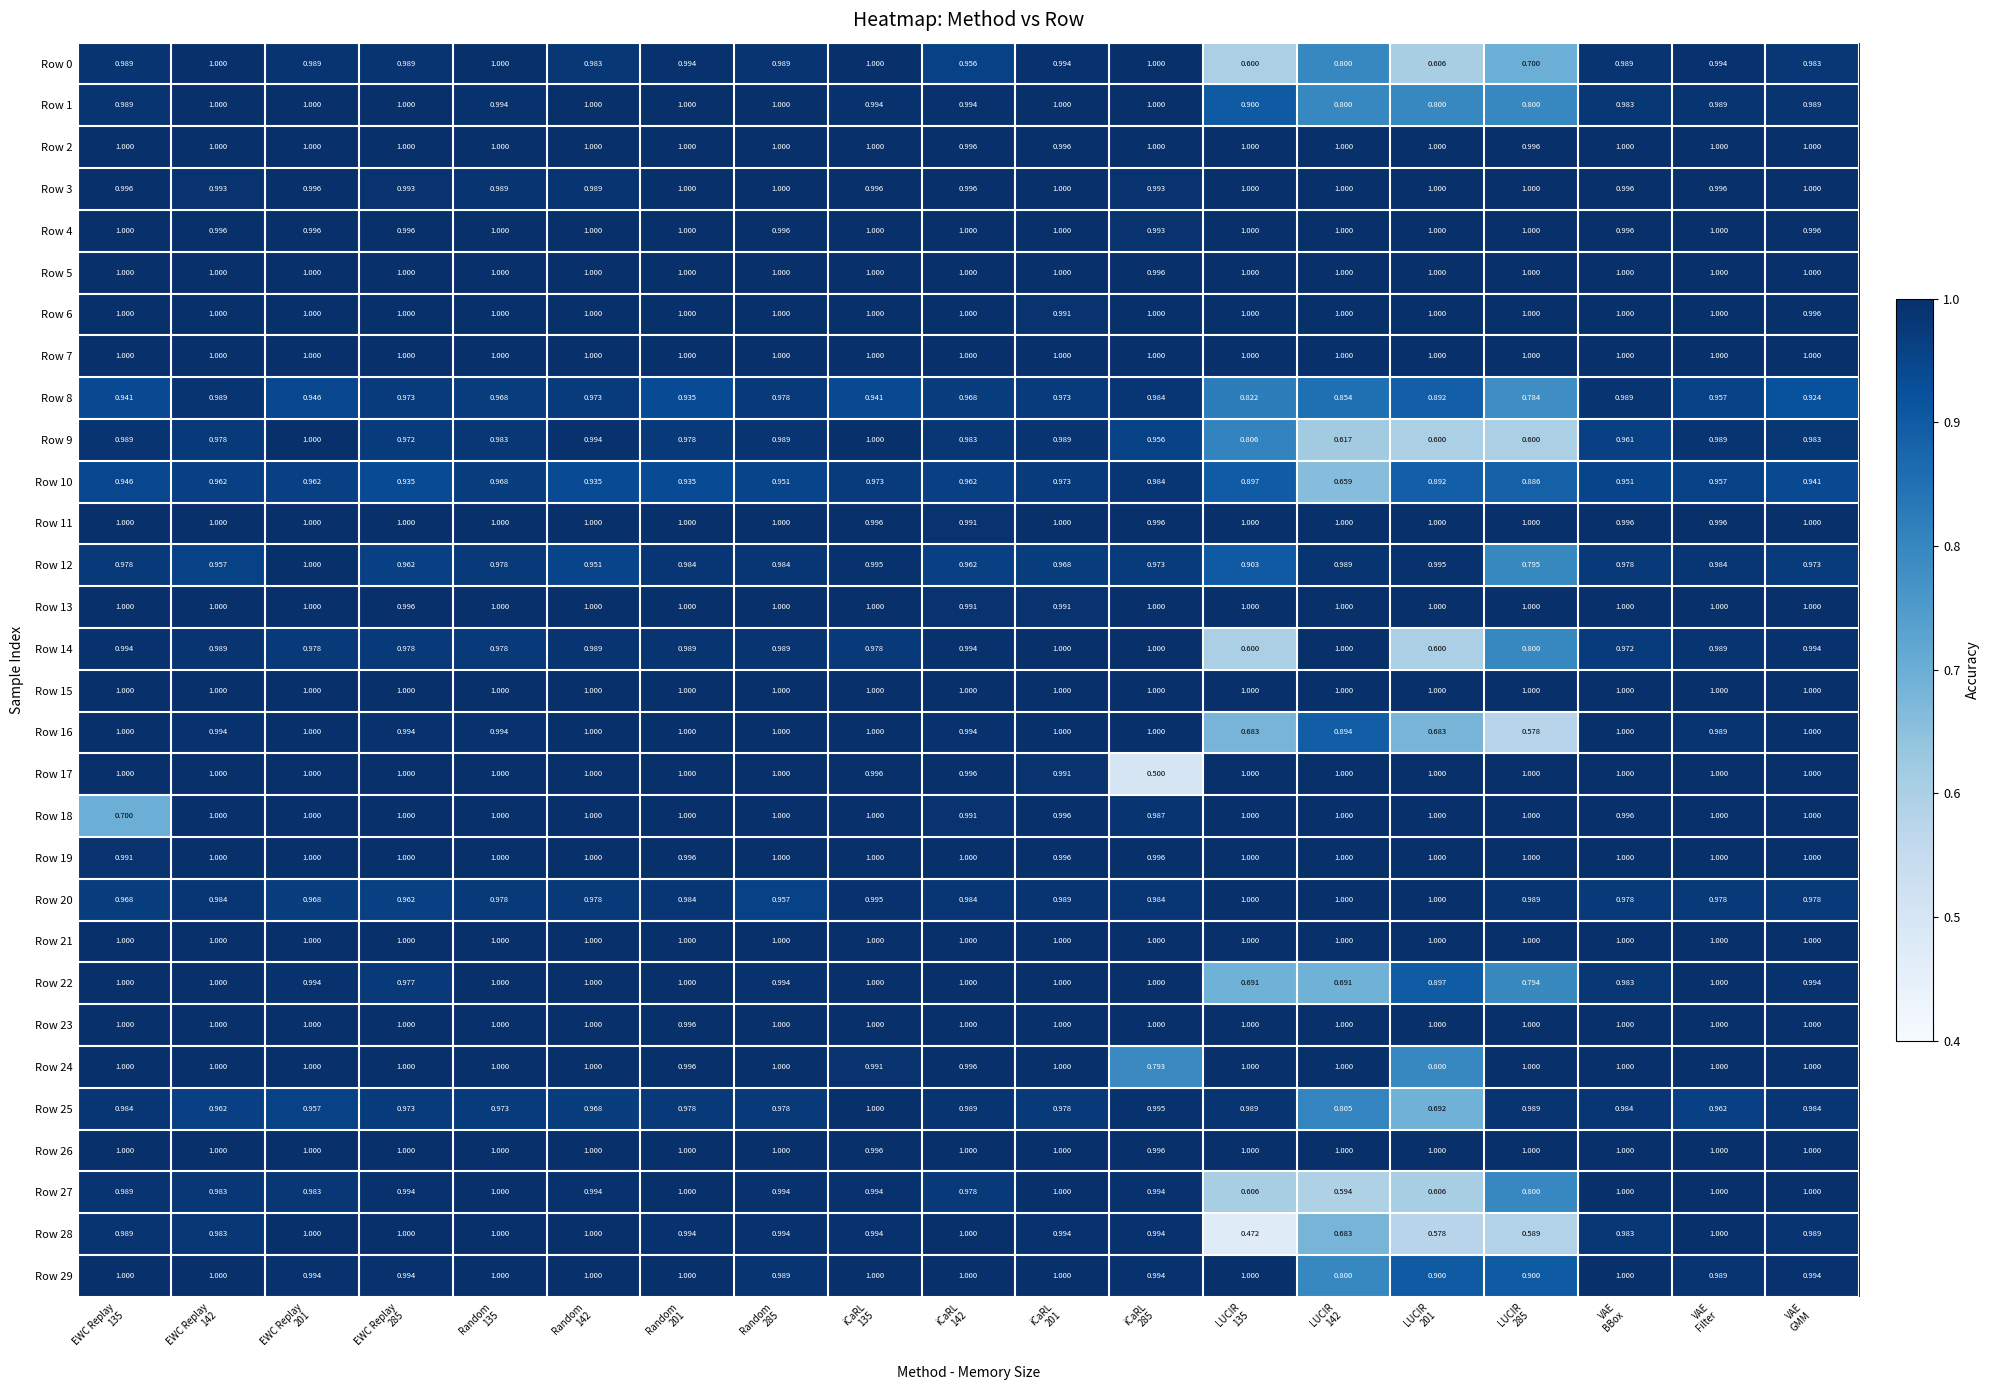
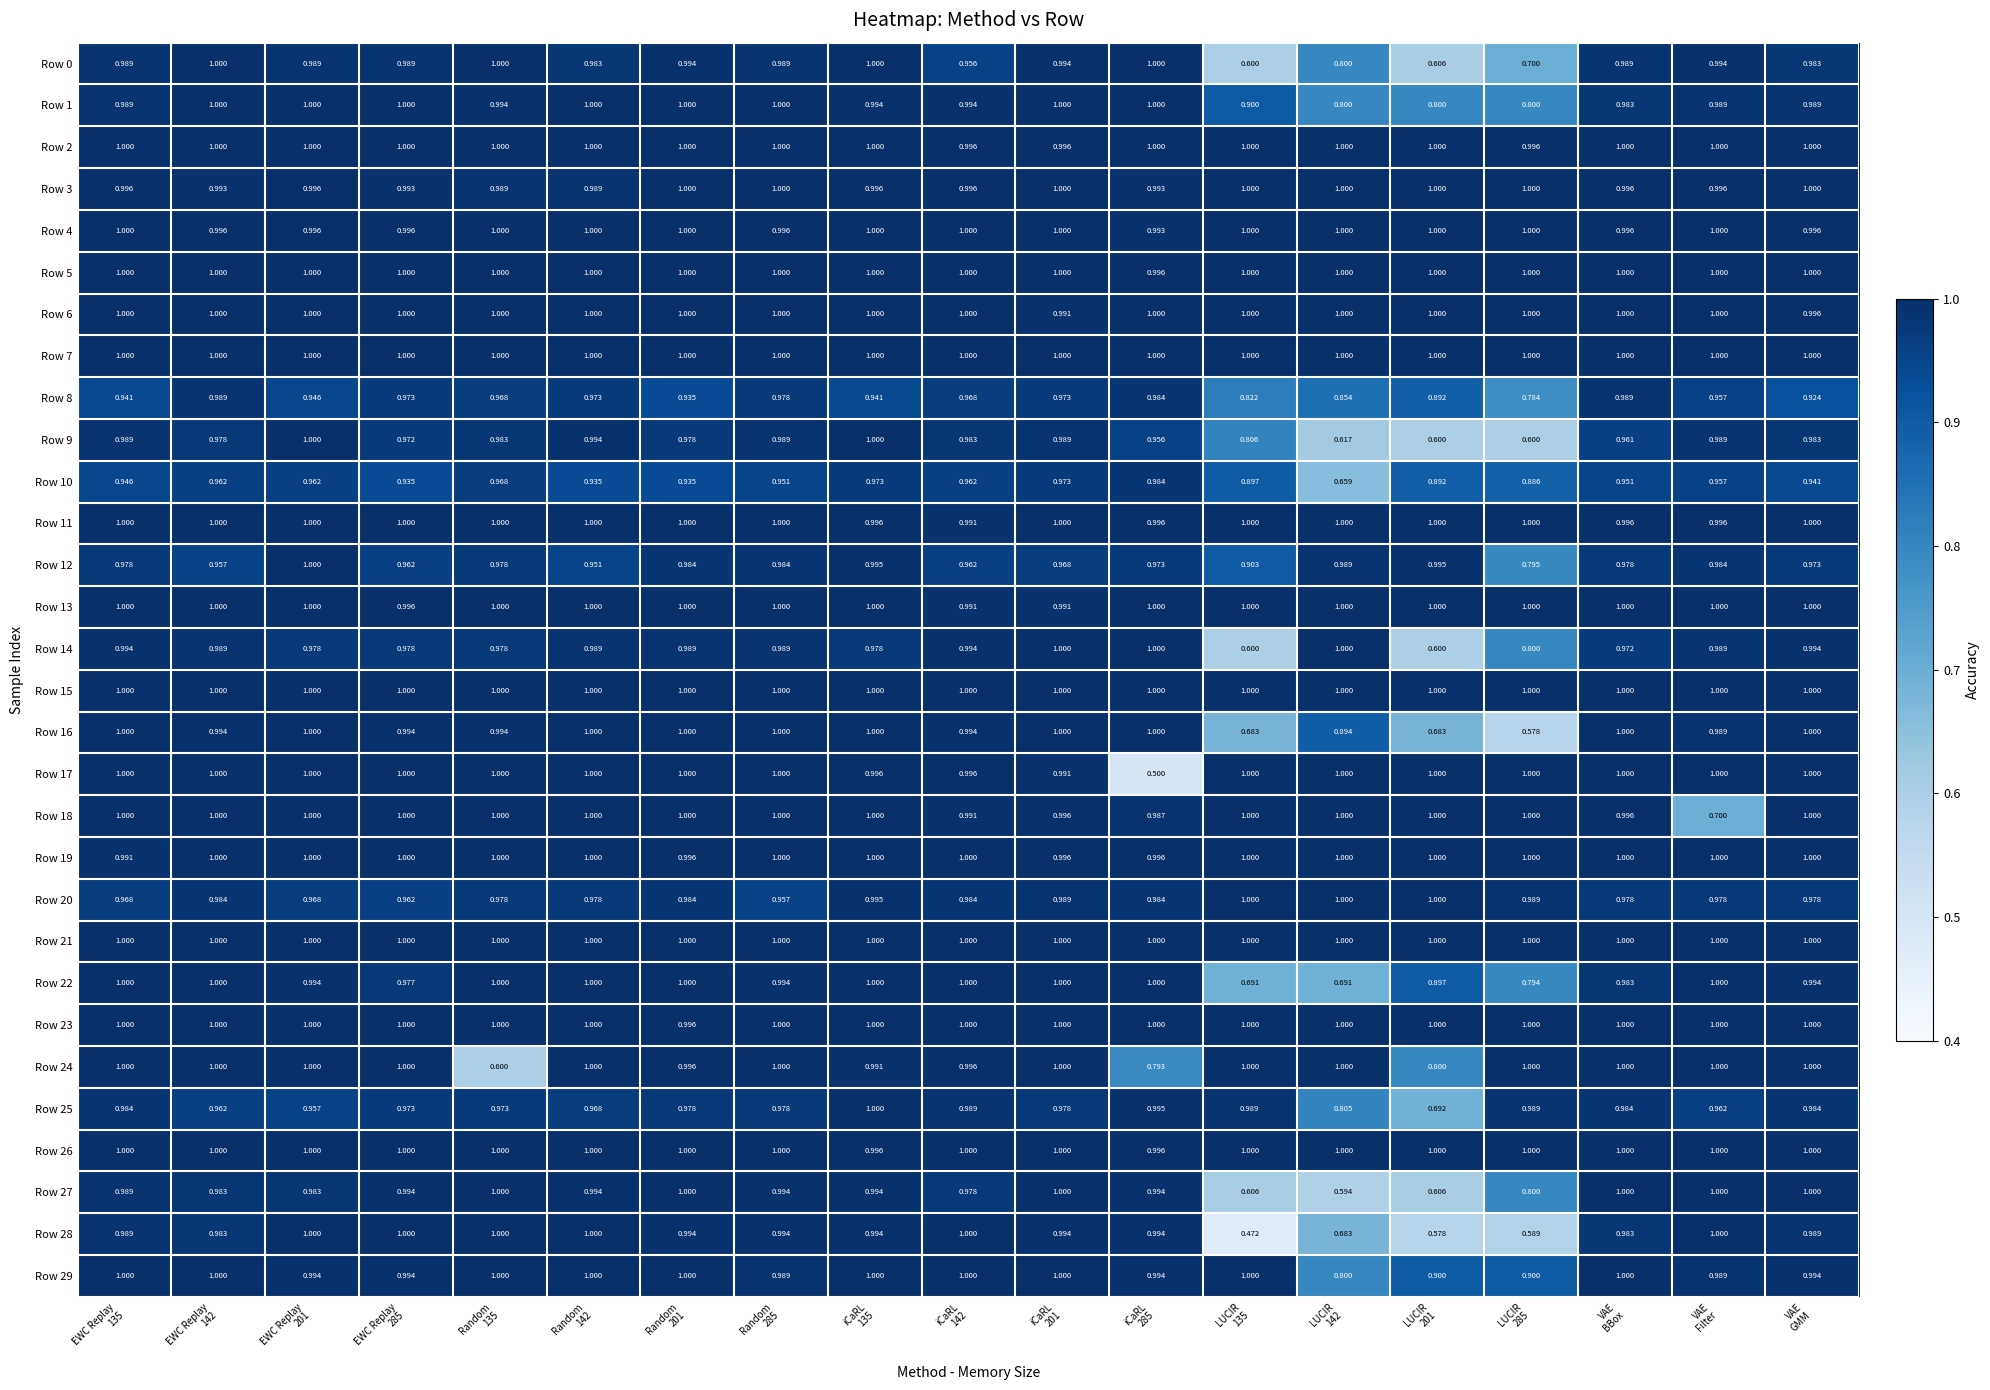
  {
    "Row 18": {
-     "EWC Replay 135": 0.700,
+     "EWC Replay 135": 1.000,
      "EWC Replay 142": 1.000,
      "EWC Replay 201": 1.000,
      "EWC Replay 285": 1.000,
      "Random 135": 1.000,
      "Random 142": 1.000,
      "Random 201": 1.000,
      "Random 285": 1.000,
      "iCaRL 135": 1.000,
      "iCaRL 142": 0.991,
      "iCaRL 201": 0.996,
      "iCaRL 285": 0.987,
      "LUCIR 135": 1.000,
      "LUCIR 142": 1.000,
      "LUCIR 201": 1.000,
      "LUCIR 285": 1.000,
      "VAE BBox": 0.996,
-     "VAE Filter": 1.000,
+     "VAE Filter": 0.700,
      "VAE GMM": 1.000
    },
    "Row 24": {
      "EWC Replay 135": 1.000,
      "EWC Replay 142": 1.000,
      "EWC Replay 201": 1.000,
      "EWC Replay 285": 1.000,
-     "Random 135": 1.000,
+     "Random 135": 0.600,
      "Random 142": 1.000,
      "Random 201": 0.996,
      "Random 285": 1.000,
      "iCaRL 135": 0.991,
      "iCaRL 142": 0.996,
      "iCaRL 201": 1.000,
      "iCaRL 285": 0.793,
      "LUCIR 135": 1.000,
      "LUCIR 142": 1.000,
      "LUCIR 201": 0.800,
      "LUCIR 285": 1.000,
      "VAE BBox": 1.000,
      "VAE Filter": 1.000,
      "VAE GMM": 1.000
    }
  }
